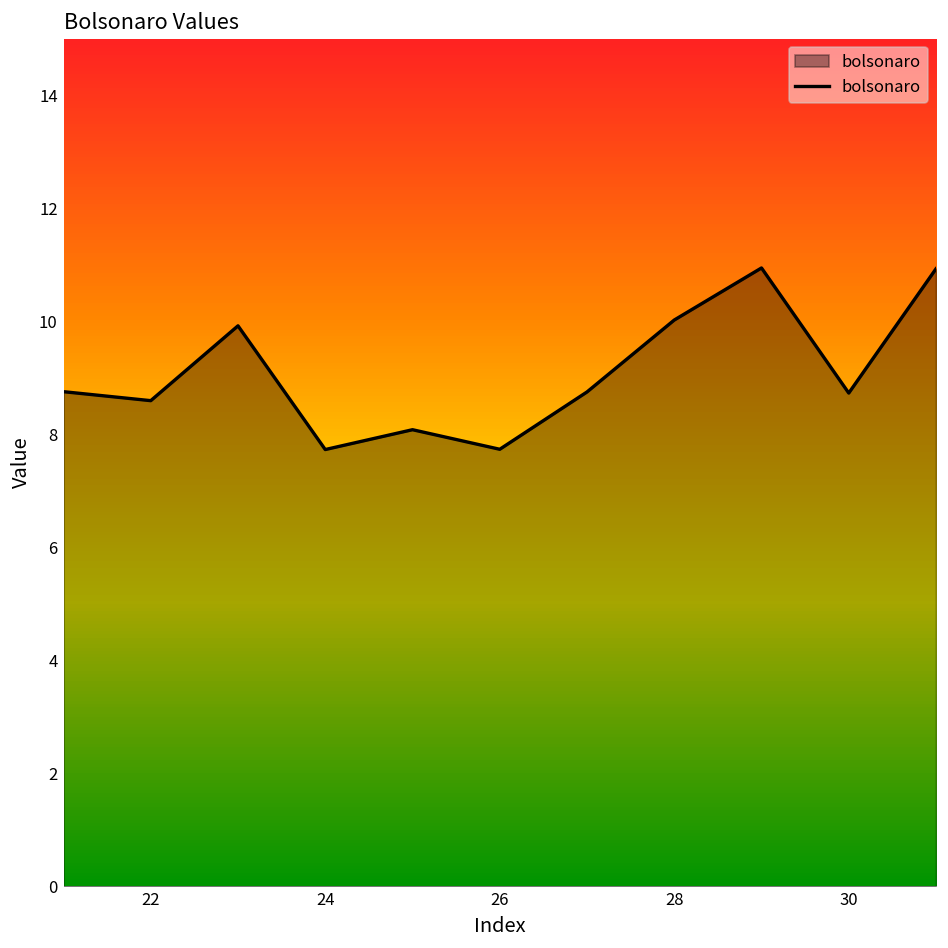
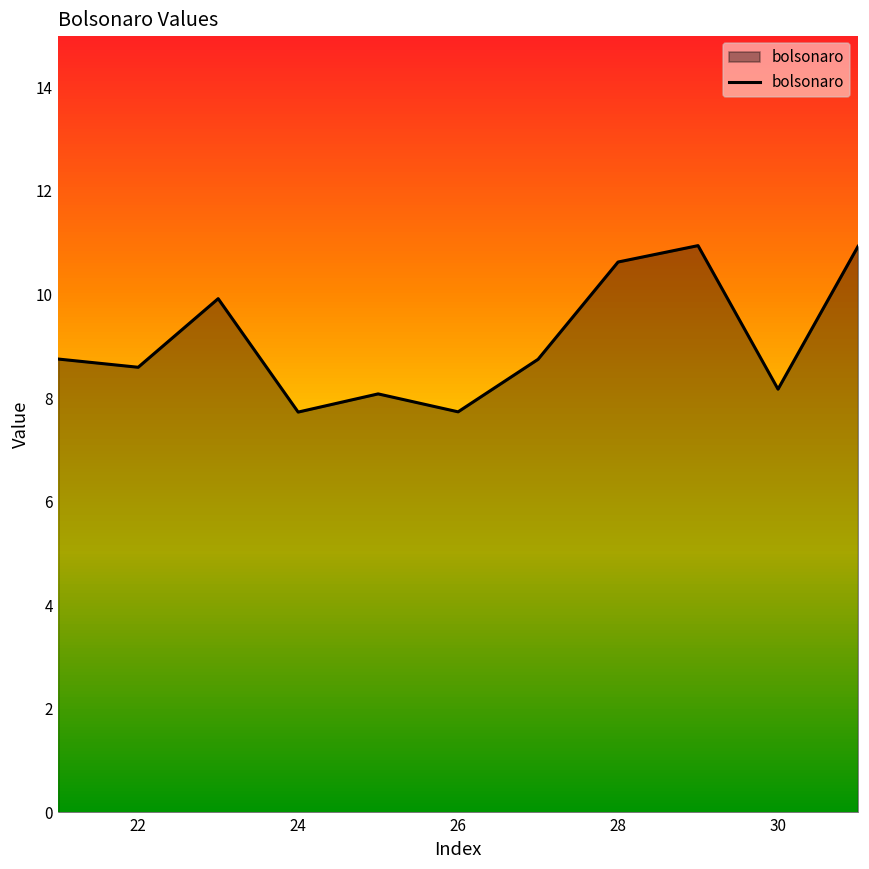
  {
    "22": 8.6,
    "24": 7.7,
    "26": 7.7,
-   "28": 10.0,
-   "30": 8.7
+   "28": 10.6,
+   "30": 8.2
  }
